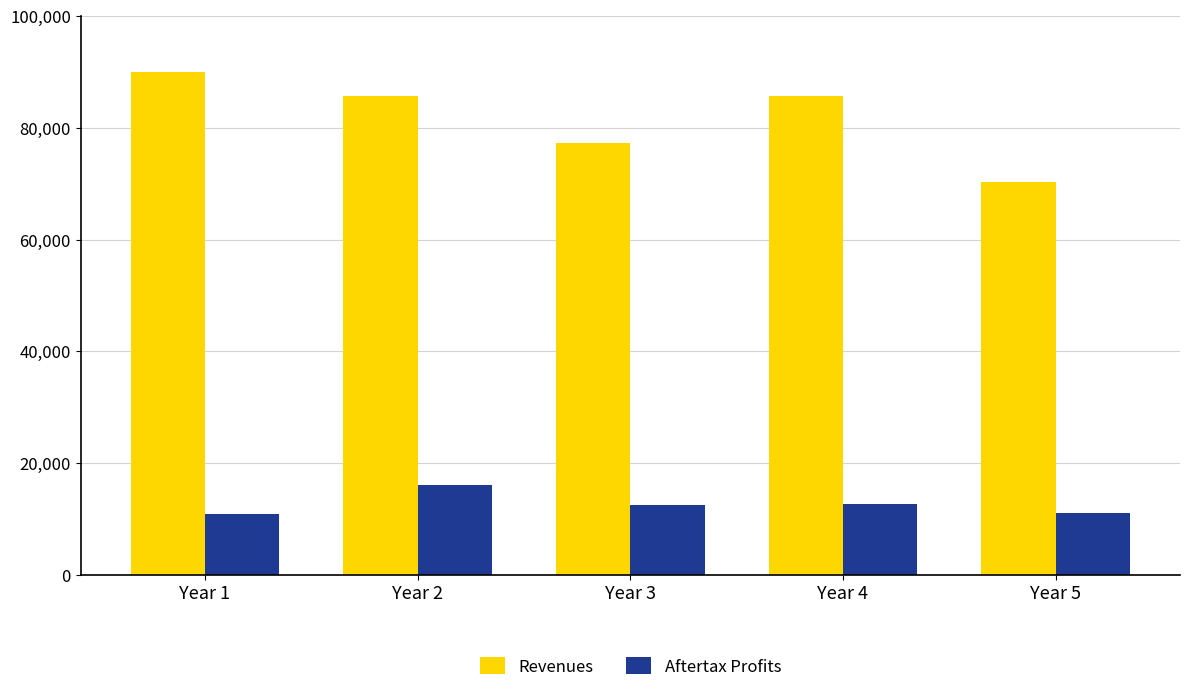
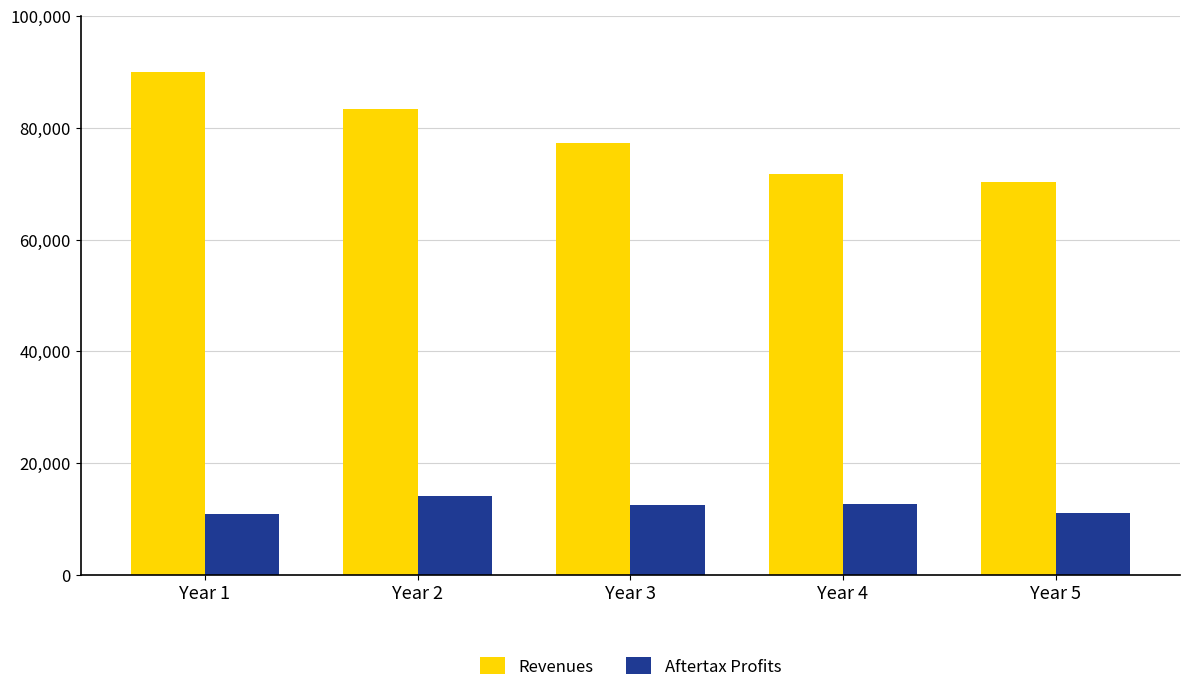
  {
    "Revenues": {
      "Year 1": "90,000",
-     "Year 2": "86,000",
+     "Year 2": "83,000",
      "Year 3": "77,000",
-     "Year 4": "86,000",
+     "Year 4": "72,000",
      "Year 5": "70,000"
    },
    "Aftertax Profits": {
      "Year 1": "11,000",
-     "Year 2": "16,000",
+     "Year 2": "14,000",
      "Year 3": "13,000",
      "Year 4": "13,000",
      "Year 5": "11,000"
    }
  }
